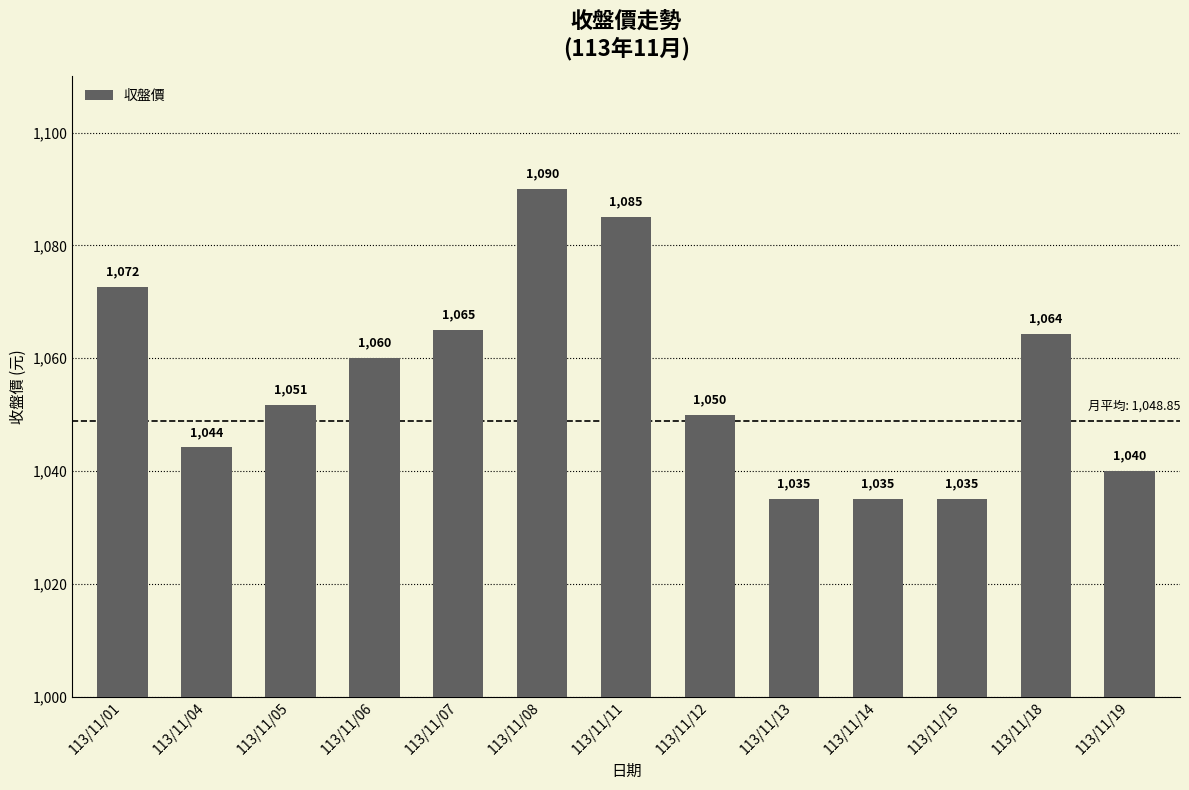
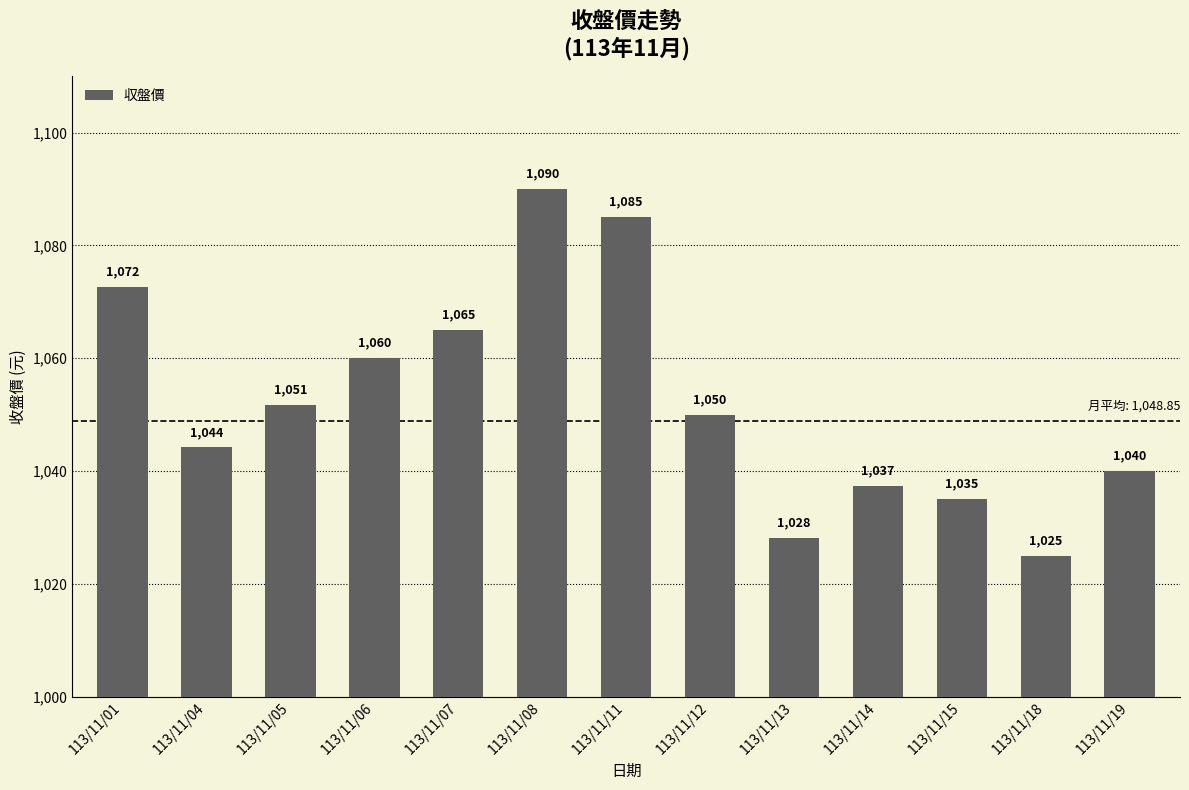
  {
    "113/11/04": "1,044",
    "113/11/06": "1,060",
    "113/11/07": "1,065",
    "113/11/08": "1,090",
    "113/11/11": "1,085",
    "113/11/12": "1,050",
-   "113/11/13": "1,035",
-   "113/11/14": "1,035",
+   "113/11/13": "1,028",
+   "113/11/14": "1,037",
    "113/11/15": "1,035",
-   "113/11/18": "1,064",
+   "113/11/18": "1,025",
    "113/11/19": "1,040"
  }
